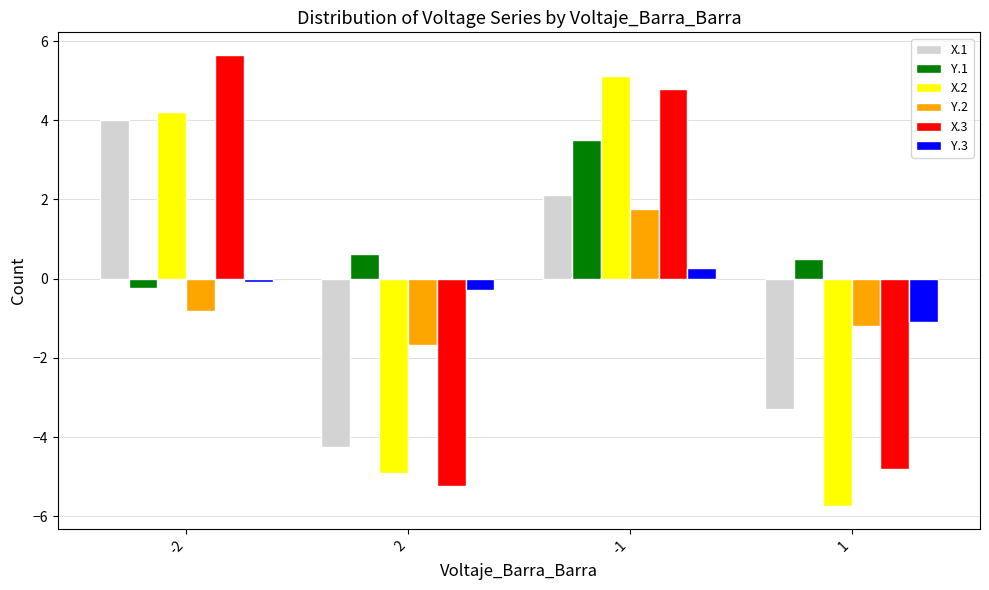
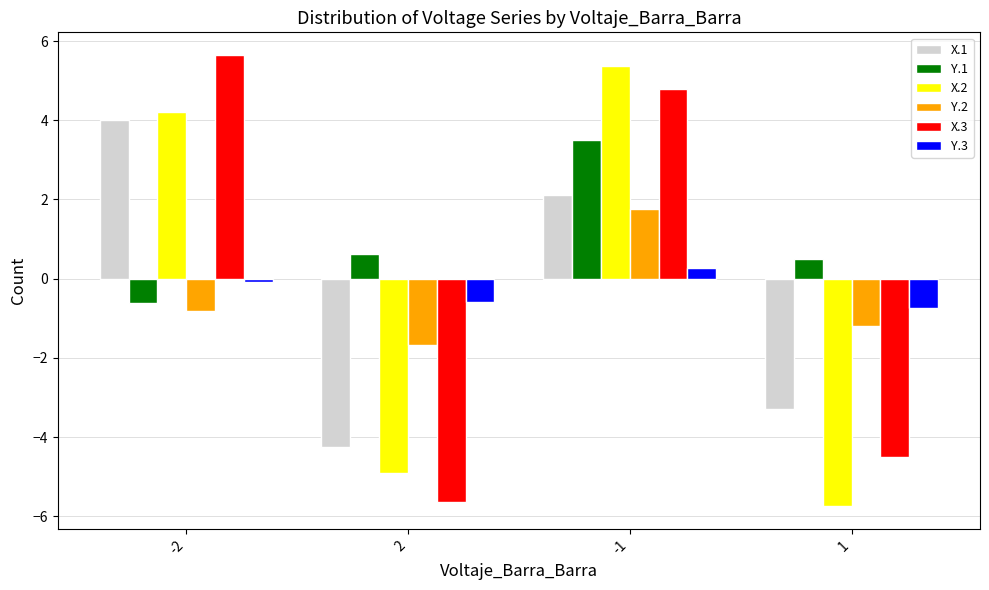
  {
    "X.1": {
      "-2": 4.0,
      "2": -4.3,
      "-1": 2.1,
      "1": -3.3
    },
    "Y.1": {
-     "-2": -0.2,
+     "-2": -0.6,
      "2": 0.6,
      "-1": 3.5,
      "1": 0.5
    },
    "X.2": {
      "-2": 4.2,
      "2": -4.9,
-     "-1": 5.1,
+     "-1": 5.4,
      "1": -5.8
    },
    "Y.2": {
      "-2": -0.8,
      "2": -1.7,
      "-1": 1.8,
      "1": -1.2
    },
    "X.3": {
      "-2": 5.7,
-     "2": -5.2,
+     "2": -5.6,
      "-1": 4.8,
-     "1": -4.8
+     "1": -4.5
    },
    "Y.3": {
      "-2": -0.1,
-     "2": -0.3,
+     "2": -0.6,
      "-1": 0.3,
-     "1": -1.1
+     "1": -0.8
    }
  }
